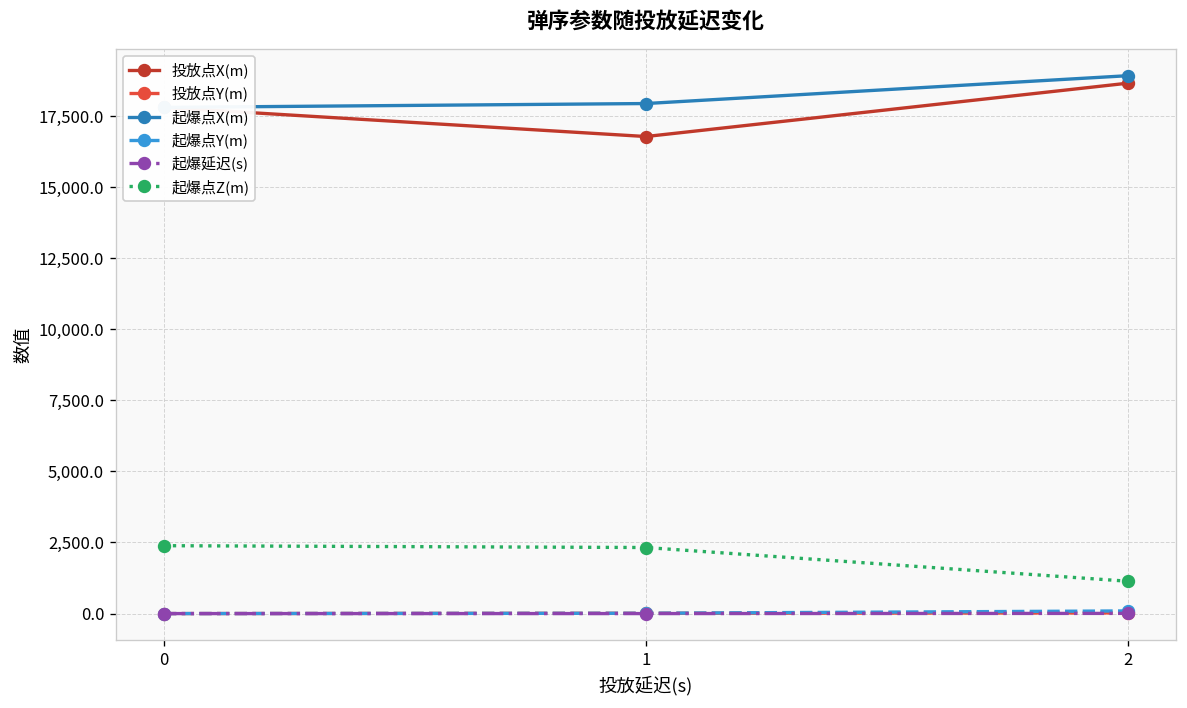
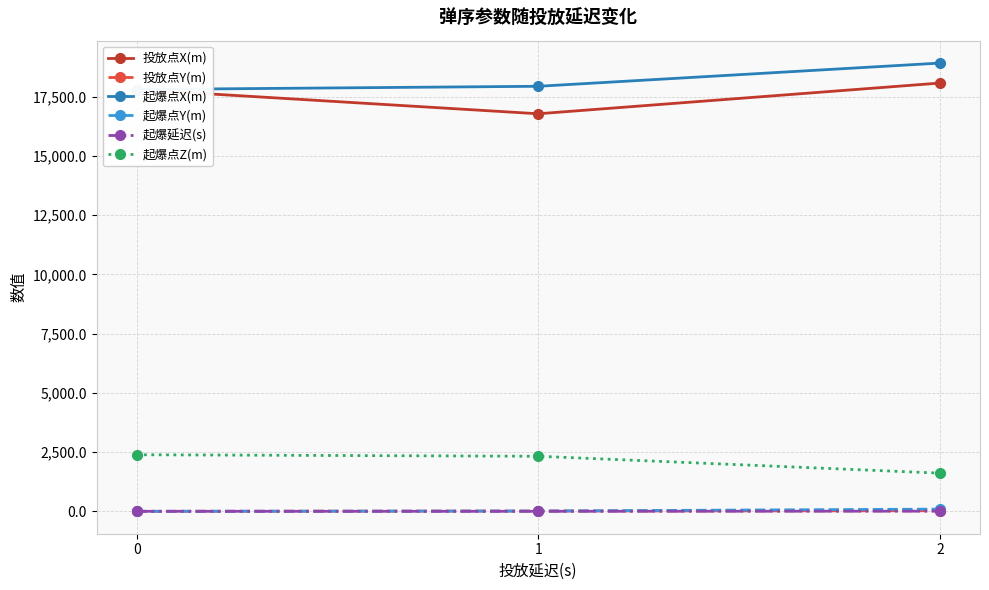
  {
    "投放点X(m)": {
      "1": "16,800",
-     "2": "18,700"
+     "2": "18,100"
    },
    "起爆点Z(m)": {
      "0": "2,400",
      "1": "2,300",
-     "2": "1,100"
+     "2": "1,600"
    }
  }
